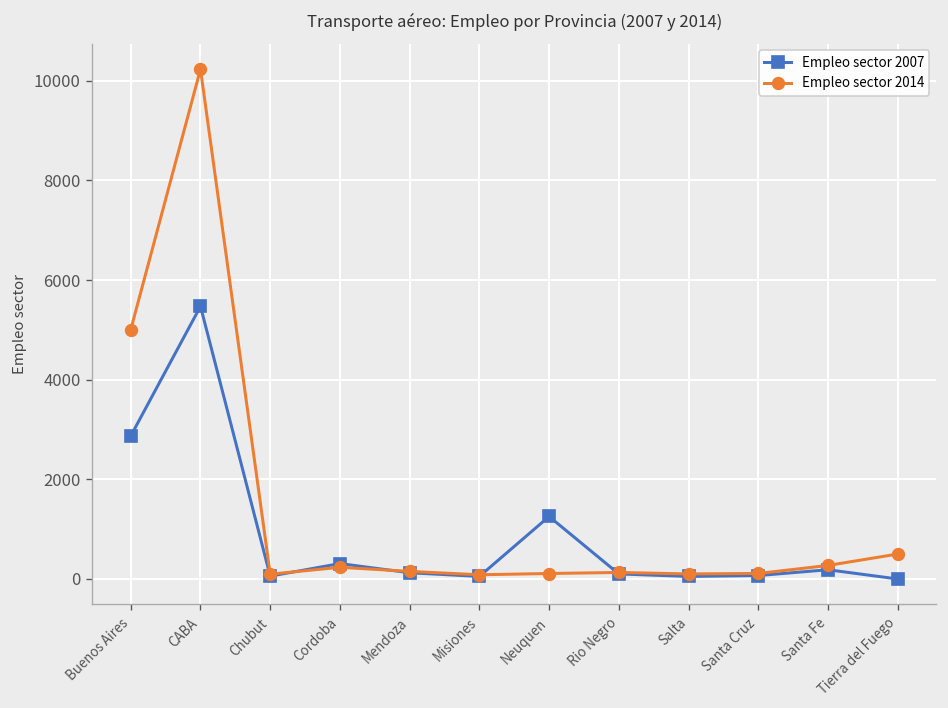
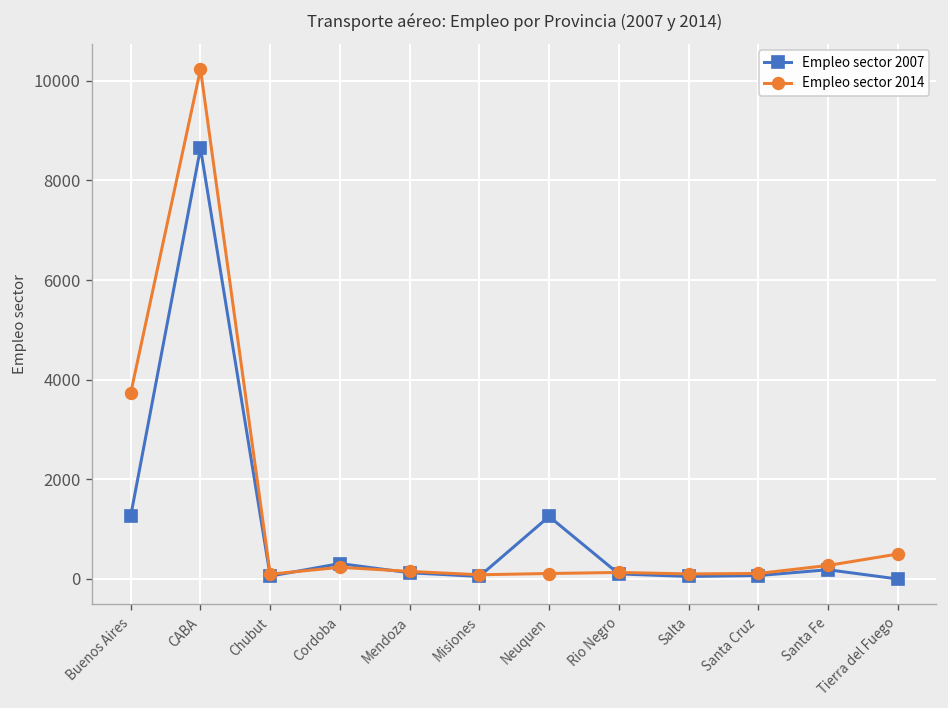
  {
    "Empleo sector 2007": {
-     "Buenos Aires": 2900,
-     "CABA": 5500,
+     "Buenos Aires": 1300,
+     "CABA": 8600,
      "Cordoba": 300,
      "Neuquen": 1300,
      "Santa Fe": 200,
      "Tierra del Fuego": 0
    },
    "Empleo sector 2014": {
-     "Buenos Aires": 5000,
+     "Buenos Aires": 3700,
      "CABA": 10200,
      "Cordoba": 200,
      "Neuquen": 100,
      "Santa Fe": 300,
      "Tierra del Fuego": 500
    }
  }
